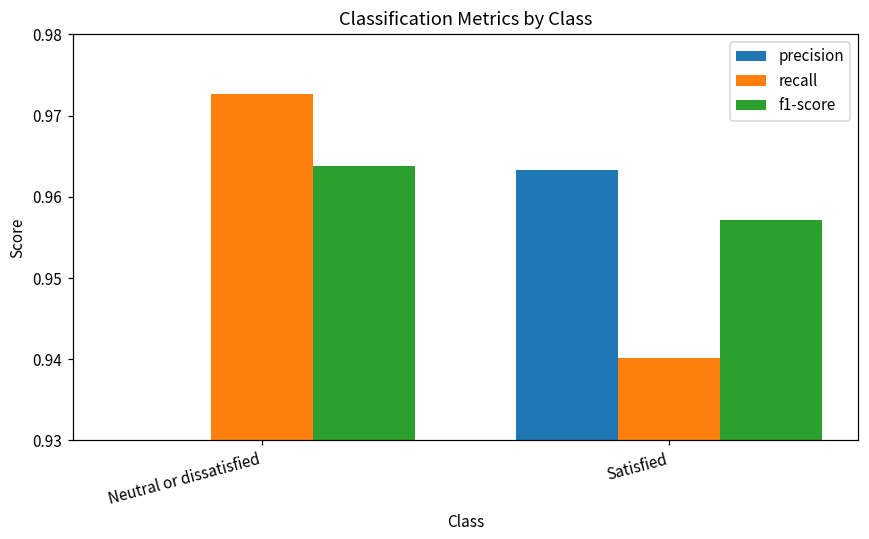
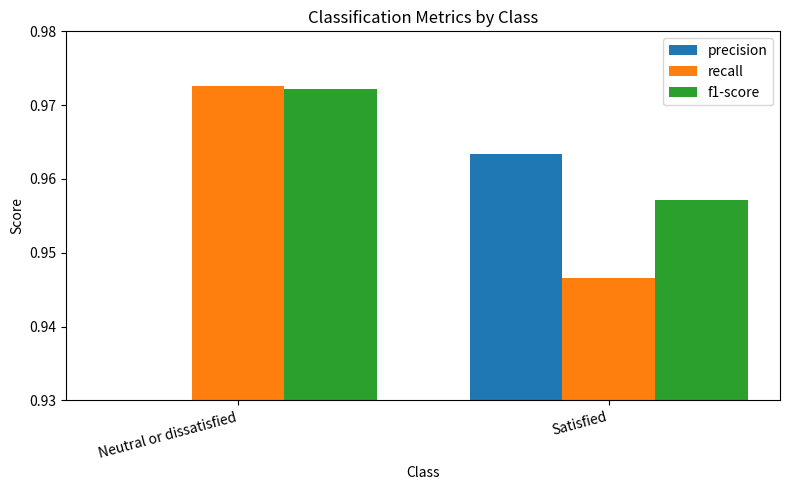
  {
    "precision": {
      "Satisfied": 0.963
    },
    "recall": {
      "Neutral or dissatisfied": 0.973,
-     "Satisfied": 0.940
+     "Satisfied": 0.947
    },
    "f1-score": {
-     "Neutral or dissatisfied": 0.964,
+     "Neutral or dissatisfied": 0.972,
      "Satisfied": 0.957
    }
  }
